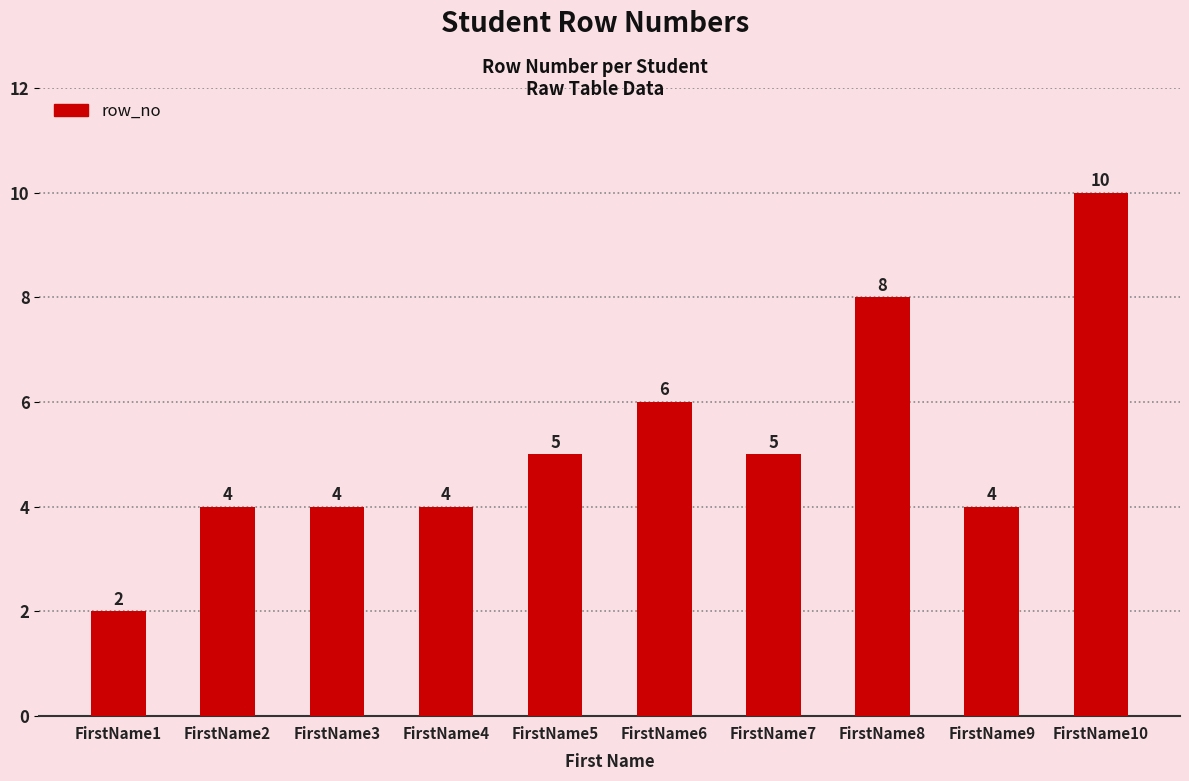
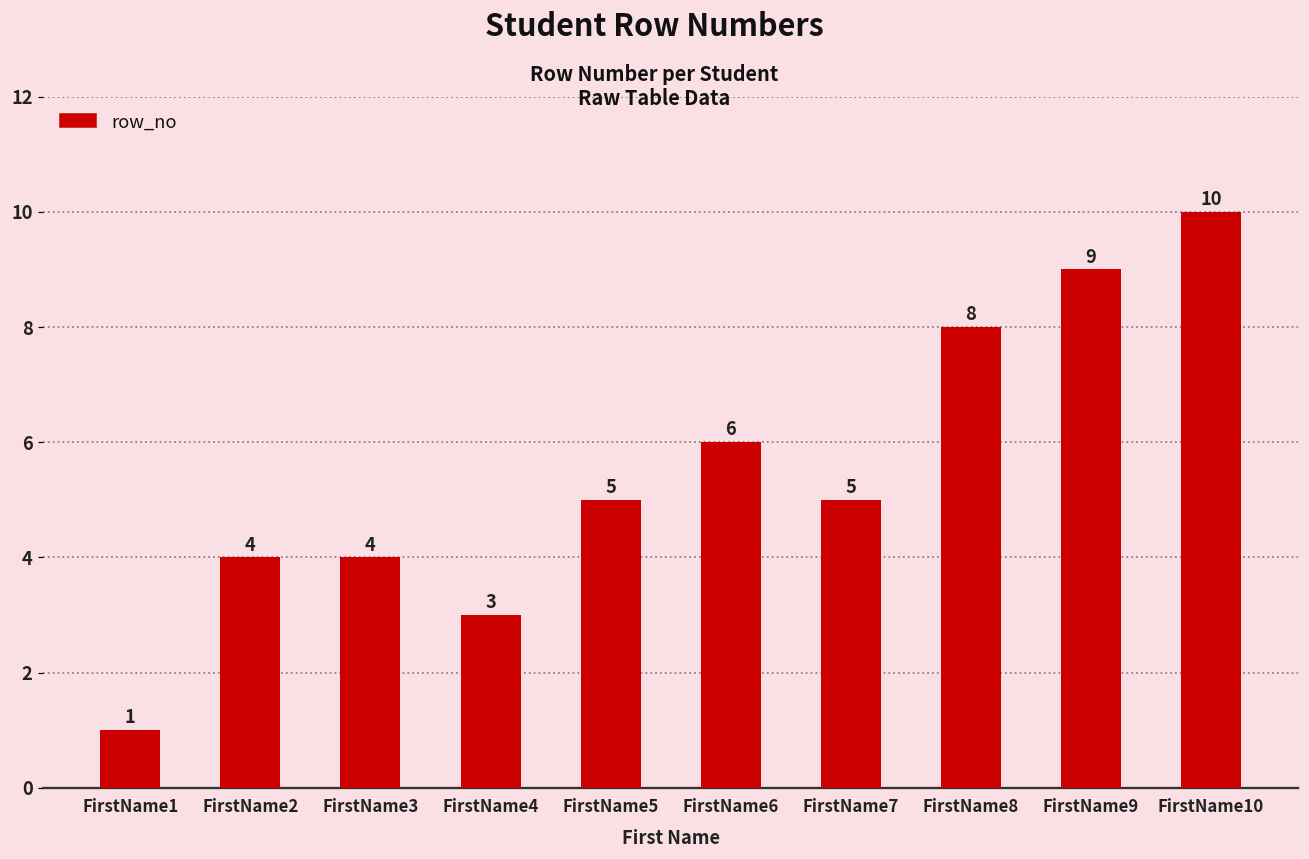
  {
-   "FirstName1": 2,
+   "FirstName1": 1,
    "FirstName2": 4,
    "FirstName3": 4,
-   "FirstName4": 4,
+   "FirstName4": 3,
    "FirstName5": 5,
    "FirstName6": 6,
    "FirstName7": 5,
    "FirstName8": 8,
-   "FirstName9": 4,
+   "FirstName9": 9,
    "FirstName10": 10
  }
